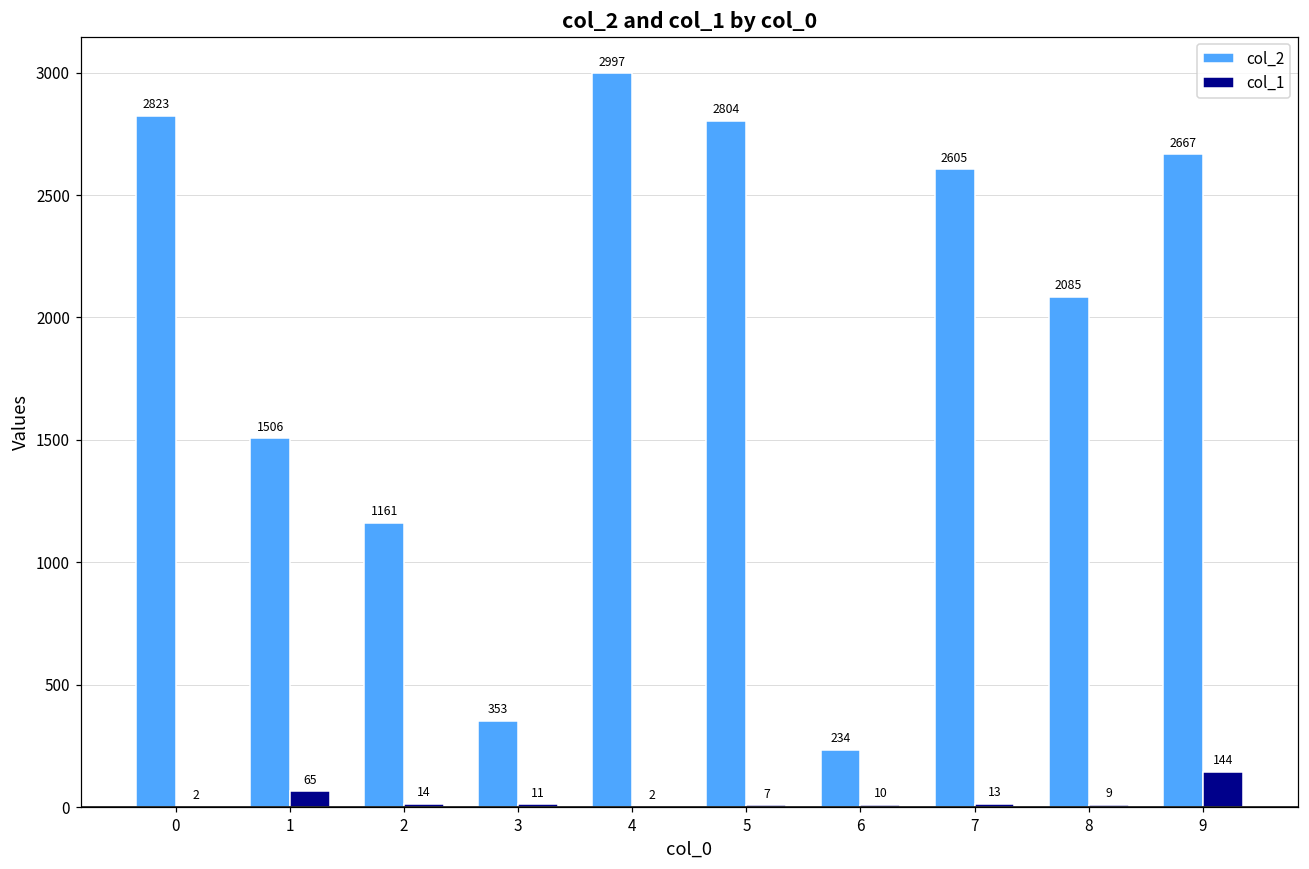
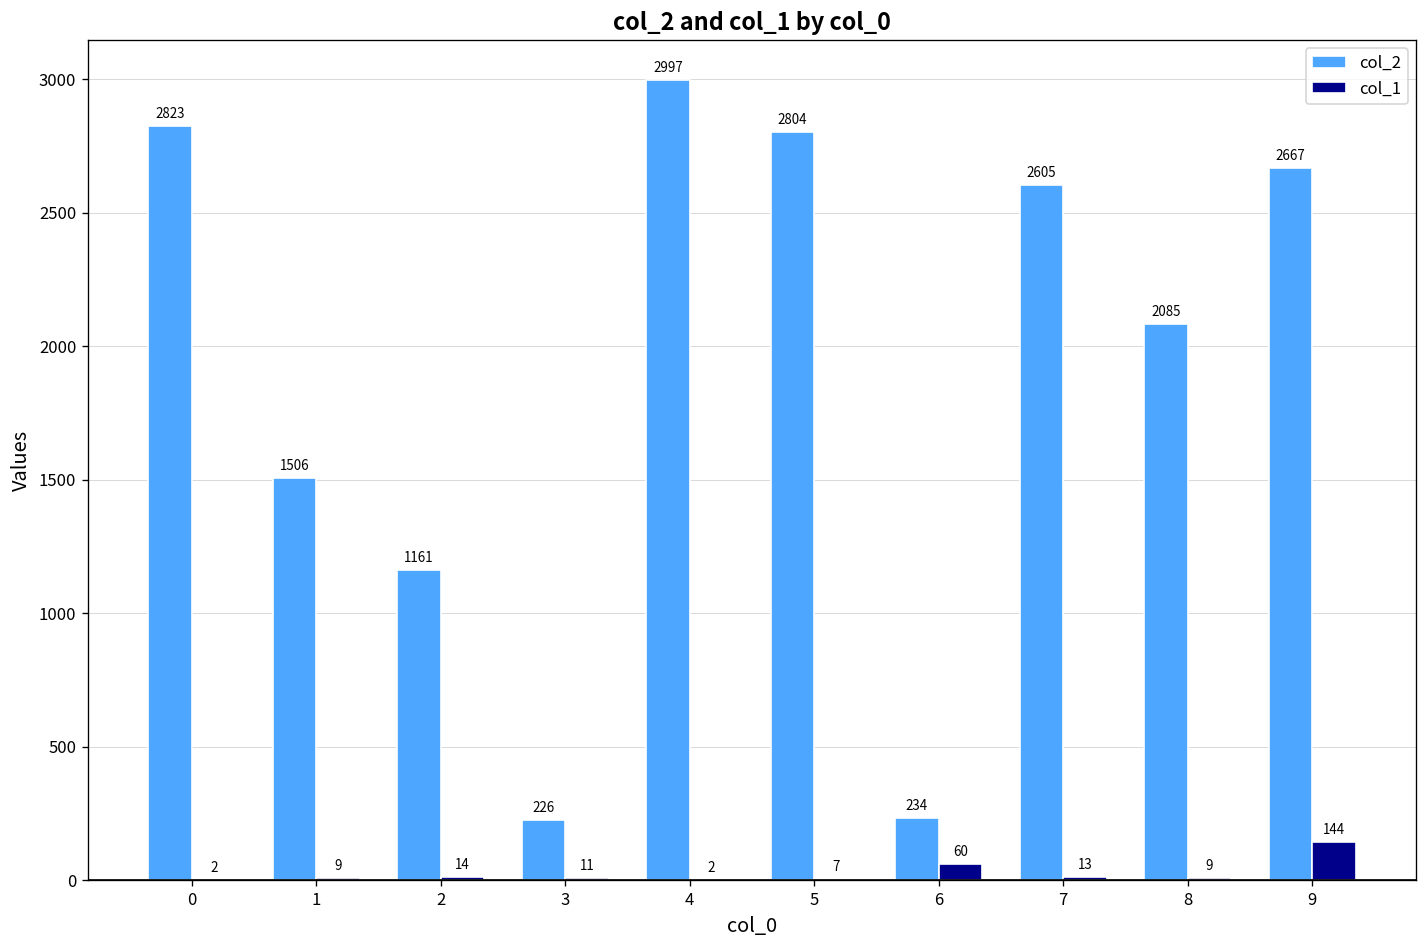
  {
    "col_2": {
      "0": 2823,
      "1": 1506,
      "2": 1161,
-     "3": 353,
+     "3": 226,
      "4": 2997,
      "5": 2804,
      "6": 234,
      "7": 2605,
      "8": 2085,
      "9": 2667
    },
    "col_1": {
      "0": 2,
-     "1": 65,
+     "1": 9,
      "2": 14,
      "3": 11,
      "4": 2,
      "5": 7,
-     "6": 10,
+     "6": 60,
      "7": 13,
      "8": 9,
      "9": 144
    }
  }
